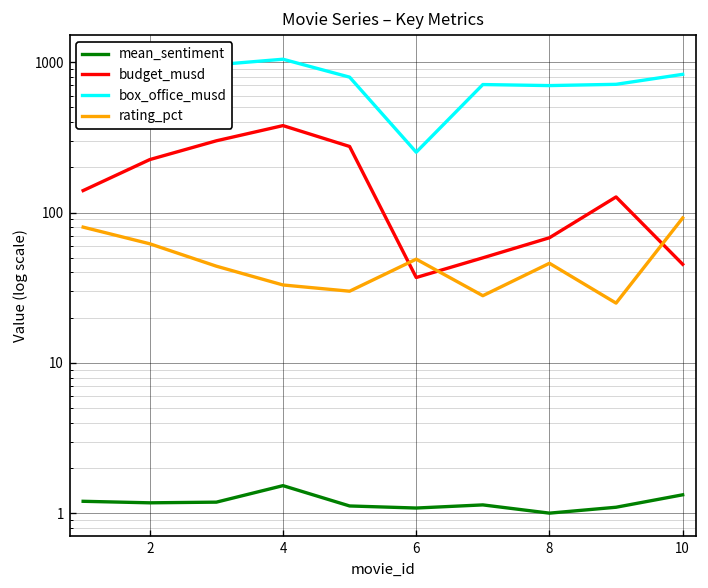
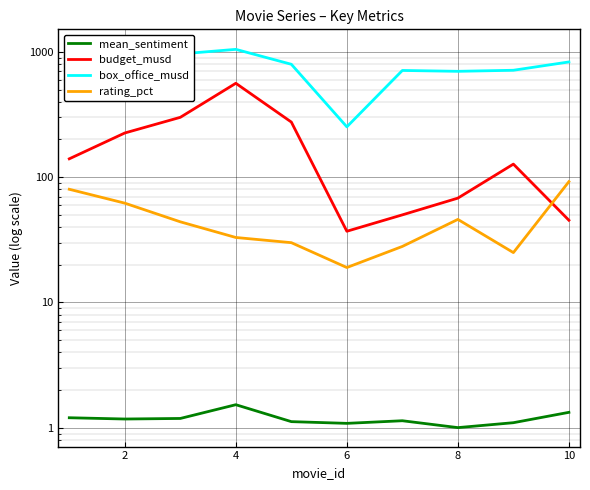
  {
    "mean_sentiment": {
      "2": 1.2,
      "4": 1.5,
      "6": 1.1,
      "8": 1,
      "10": 1.3
    },
    "budget_musd": {
      "2": 230,
-     "4": 380,
+     "4": 600,
      "6": 37,
      "8": 70,
      "10": 45
    },
    "box_office_musd": {
      "4": 1000,
      "6": 250,
      "8": 700,
      "10": 800
    },
    "rating_pct": {
      "2": 60,
      "4": 33,
-     "6": 49,
+     "6": 19,
      "8": 46,
      "10": 90
    }
  }
